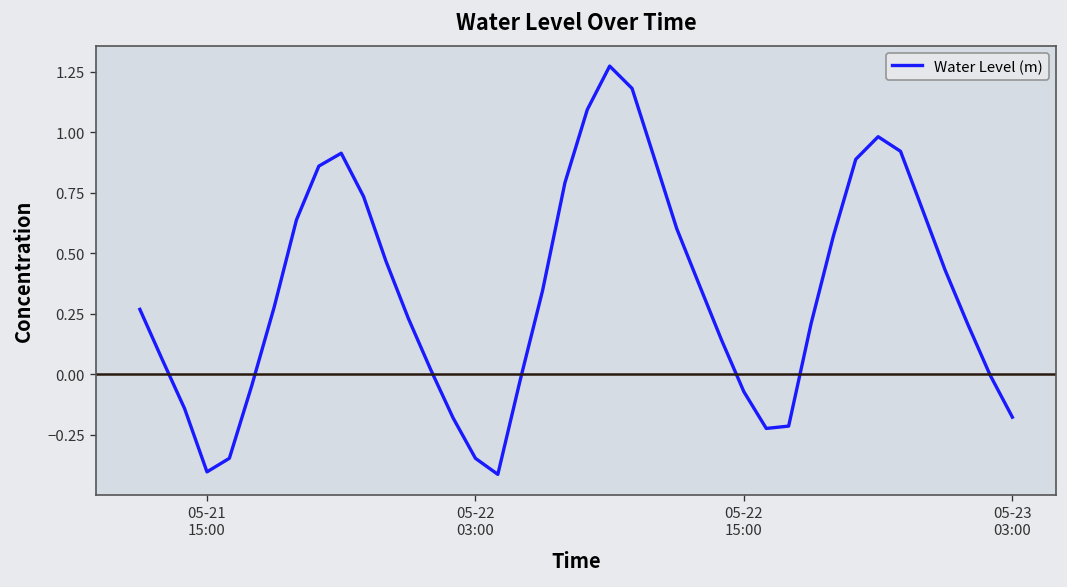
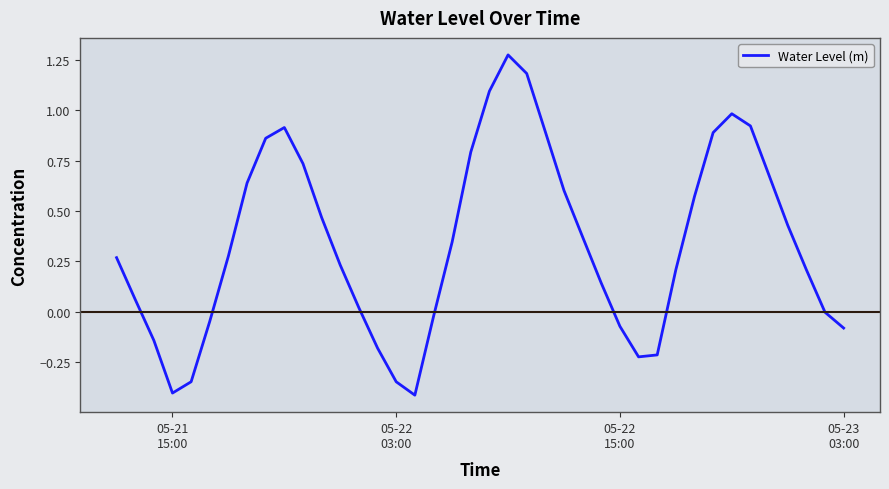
  {
    "05-21 15:00": -0.40,
    "05-22 03:00": -0.35,
    "05-22 15:00": -0.07,
-   "05-23 03:00": -0.18
+   "05-23 03:00": -0.08
  }
